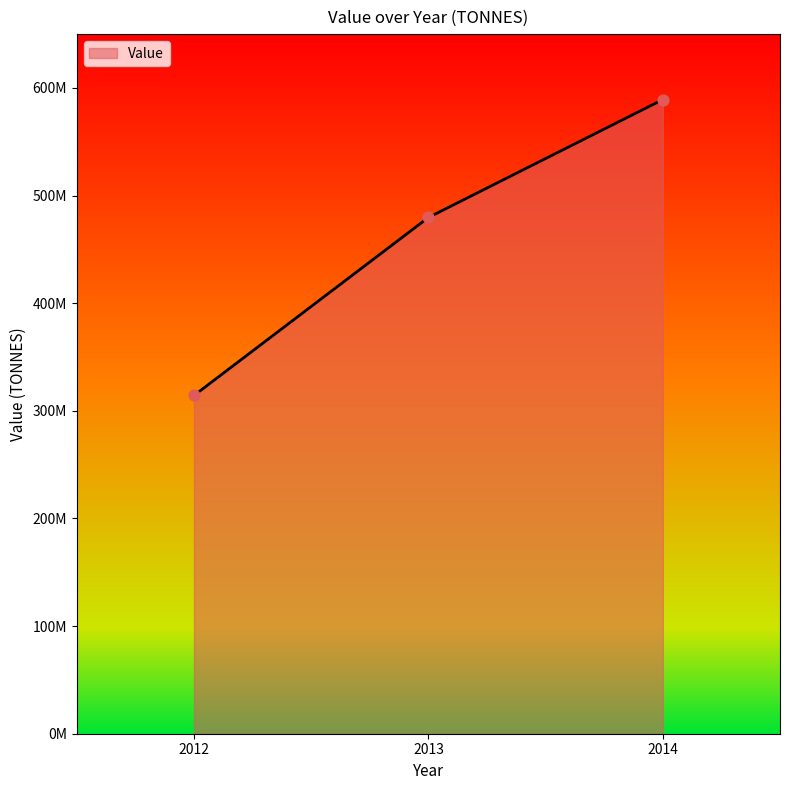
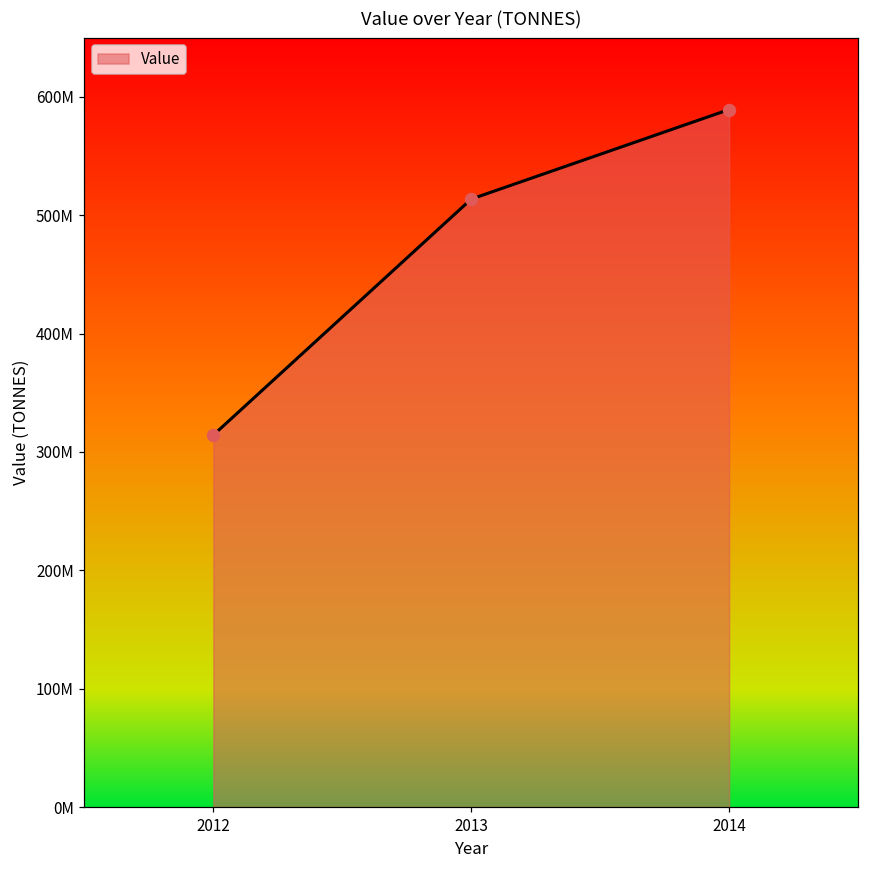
  {
    "2012": 314000000,
-   "2013": 480000000,
+   "2013": 514000000,
    "2014": 589000000
  }
